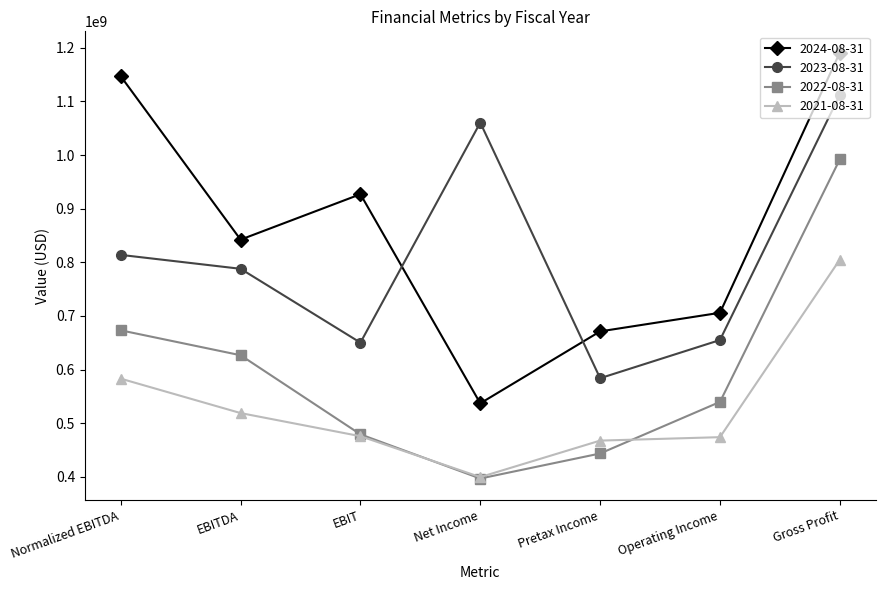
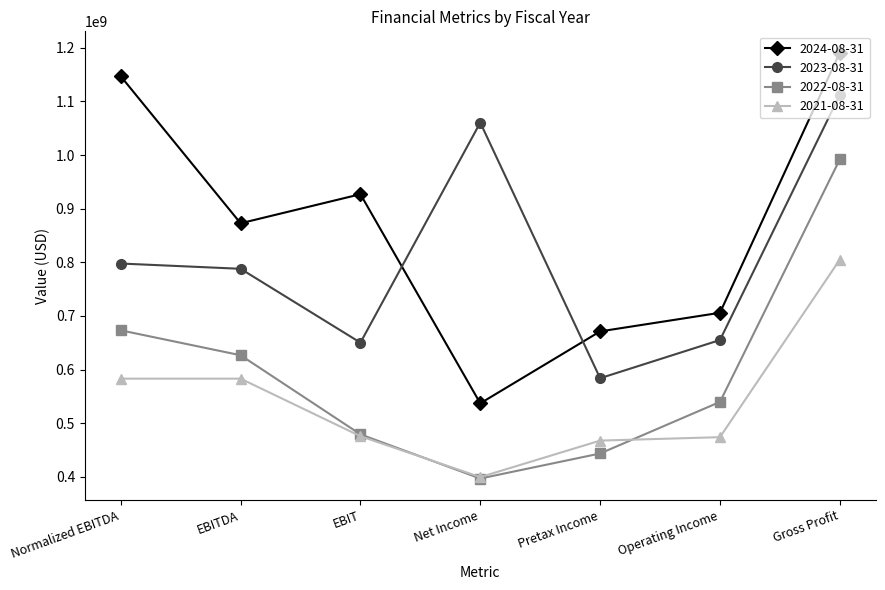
  {
    "2024-08-31": {
      "Normalized EBITDA": 1150000000,
-     "EBITDA": 840000000,
+     "EBITDA": 870000000,
      "EBIT": 930000000,
      "Net Income": 540000000,
      "Pretax Income": 670000000,
      "Operating Income": 710000000
    },
    "2023-08-31": {
-     "Normalized EBITDA": 810000000,
+     "Normalized EBITDA": 800000000,
      "EBITDA": 790000000,
      "EBIT": 650000000,
      "Net Income": 1060000000,
      "Pretax Income": 580000000,
      "Operating Income": 660000000
    },
    "2022-08-31": {
      "Normalized EBITDA": 670000000,
      "EBITDA": 630000000,
      "Pretax Income": 440000000,
      "Operating Income": 540000000,
      "Gross Profit": 990000000
    },
    "2021-08-31": {
      "Normalized EBITDA": 580000000,
-     "EBITDA": 520000000,
+     "EBITDA": 580000000,
      "Pretax Income": 470000000,
      "Operating Income": 470000000,
      "Gross Profit": 810000000
    }
  }
